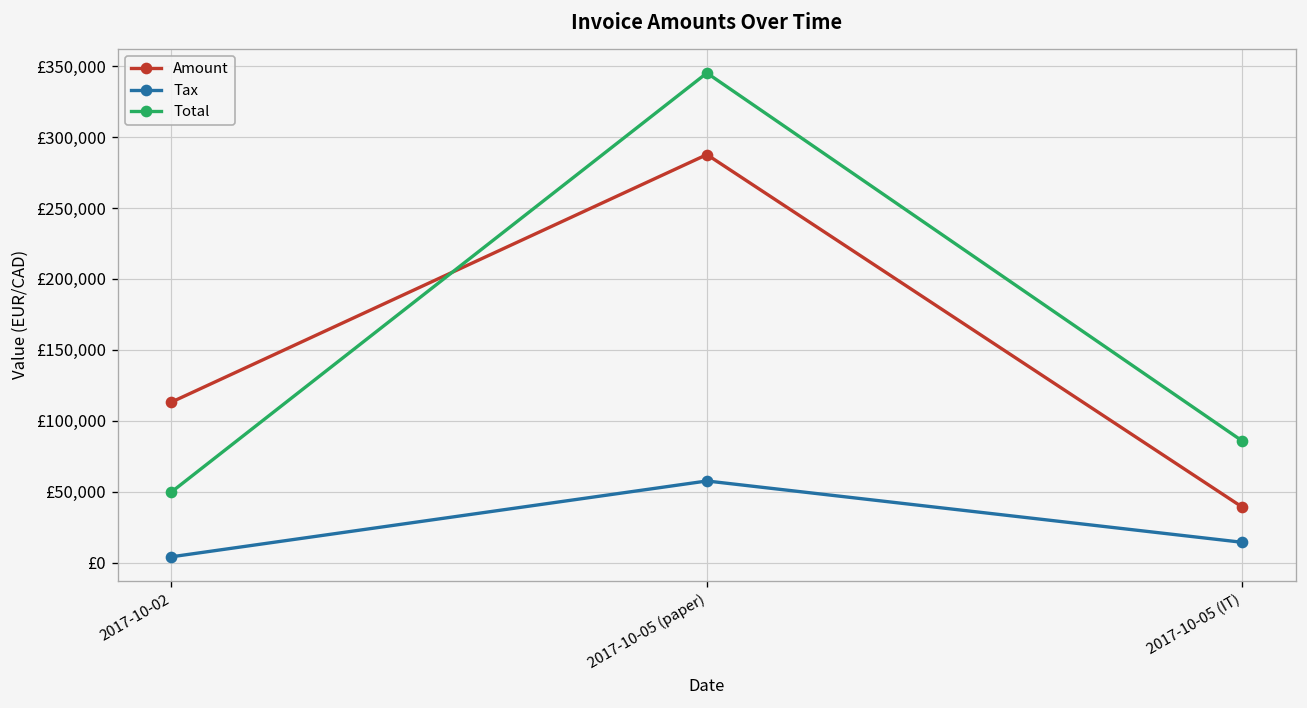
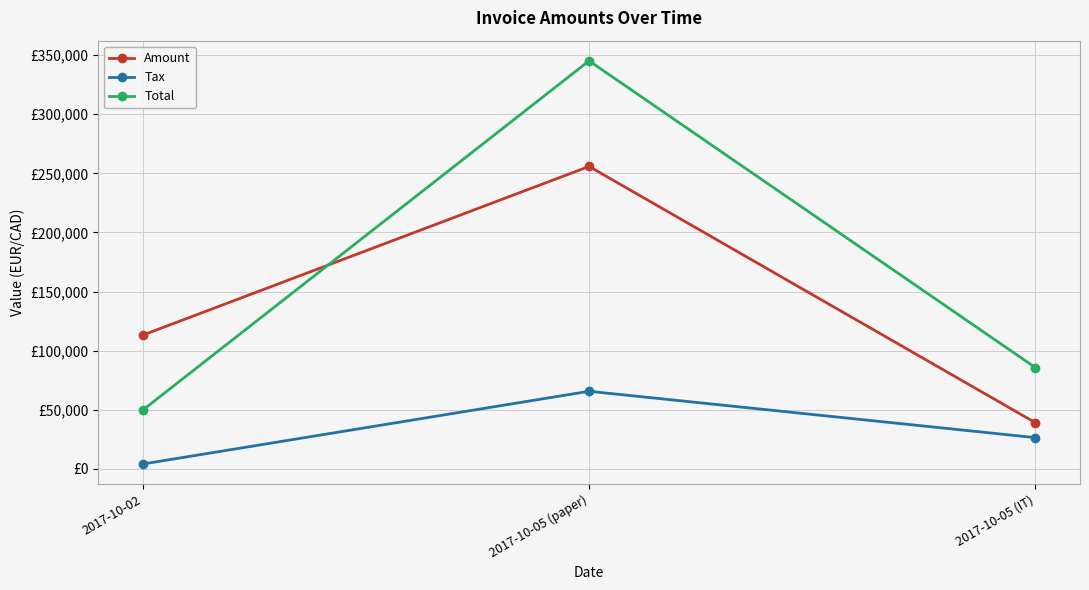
  {
    "Amount": {
      "2017-10-02": "£113,000",
-     "2017-10-05 (paper)": "£288,000",
+     "2017-10-05 (paper)": "£256,000",
      "2017-10-05 (IT)": "£39,000"
    },
    "Tax": {
      "2017-10-02": "£4,000",
-     "2017-10-05 (paper)": "£58,000",
-     "2017-10-05 (IT)": "£14,000"
+     "2017-10-05 (paper)": "£66,000",
+     "2017-10-05 (IT)": "£26,000"
    },
    "Total": {
      "2017-10-02": "£50,000",
      "2017-10-05 (paper)": "£345,000",
      "2017-10-05 (IT)": "£86,000"
    }
  }
